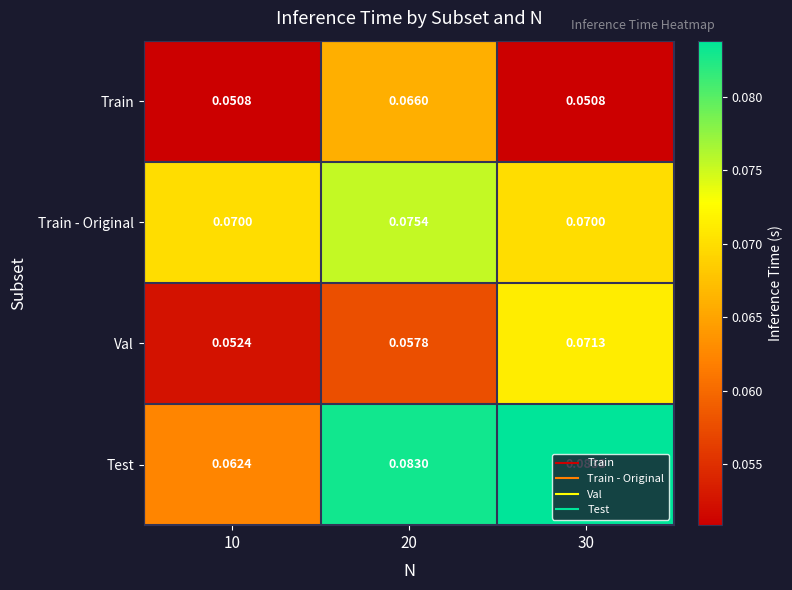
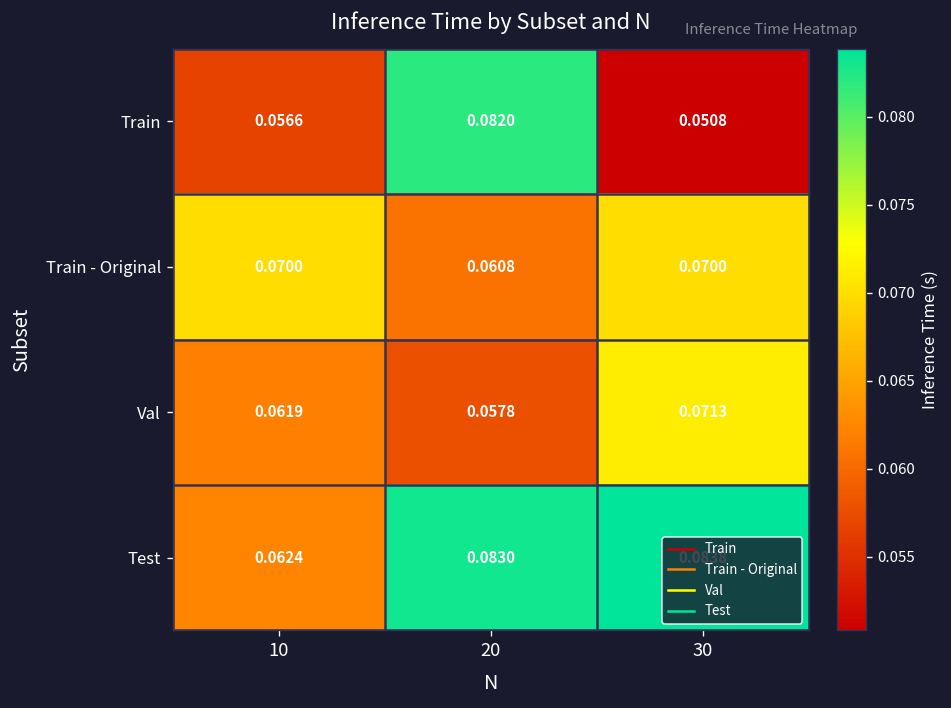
  {
    "Train": {
-     "10": 0.0508,
-     "20": 0.0660,
+     "10": 0.0566,
+     "20": 0.0820,
      "30": 0.0508
    },
    "Train - Original": {
      "10": 0.0700,
-     "20": 0.0754,
+     "20": 0.0608,
      "30": 0.0700
    },
    "Val": {
-     "10": 0.0524,
+     "10": 0.0619,
      "20": 0.0578,
      "30": 0.0713
    },
    "Test": {
      "10": 0.0624,
      "20": 0.0830
    }
  }
